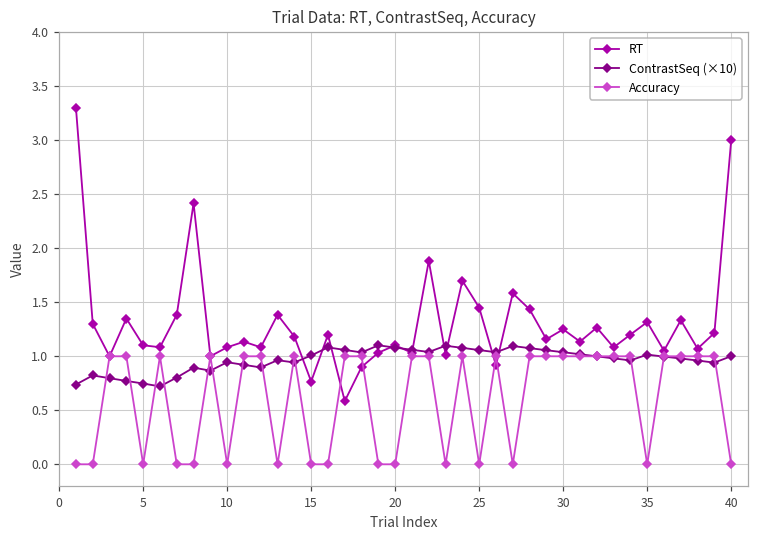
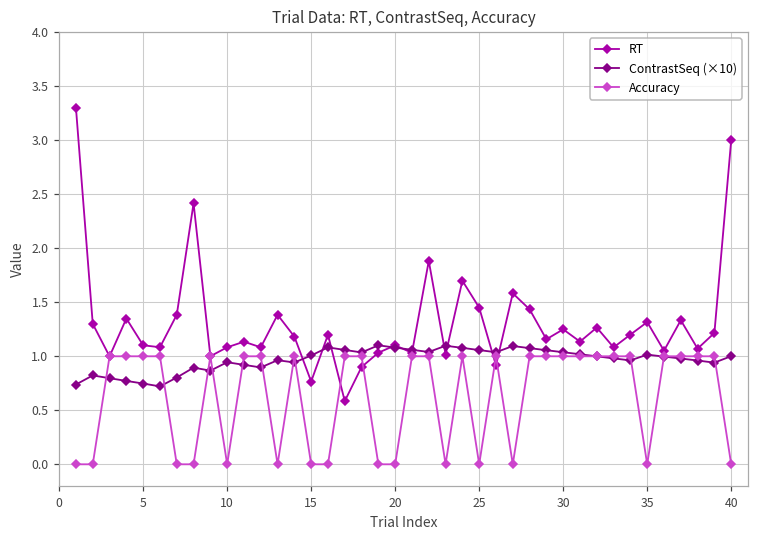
  {
    "Accuracy": {
-     "5": 0,
+     "5": 1,
      "10": 0,
      "15": 0,
      "20": 0,
      "25": 0,
      "30": 1,
      "35": 0,
      "40": 0
    }
  }
